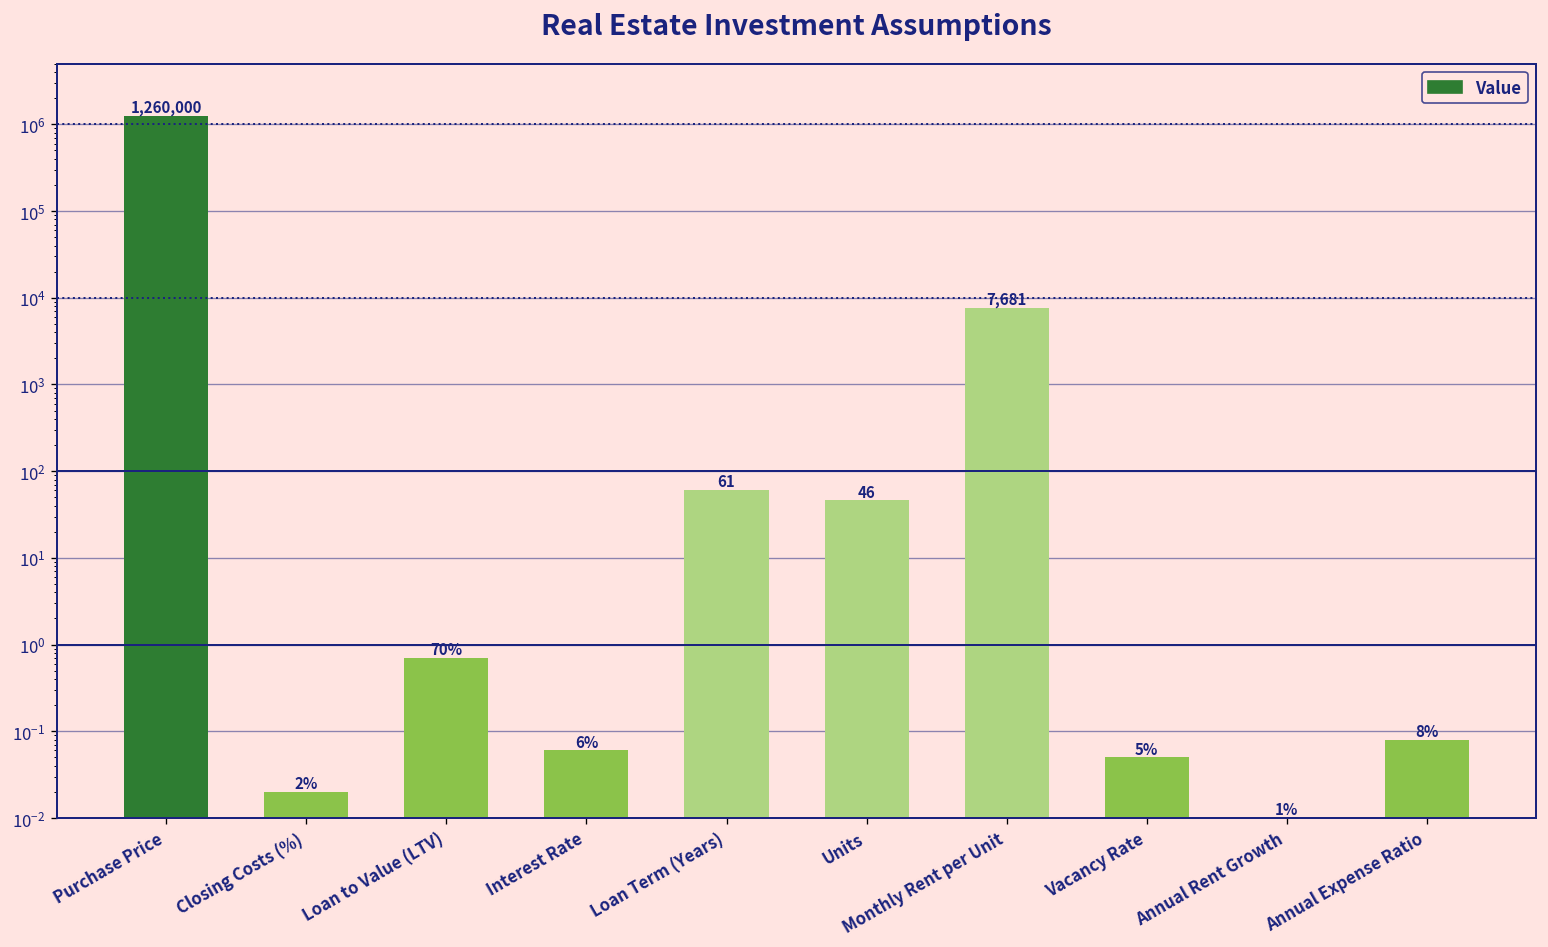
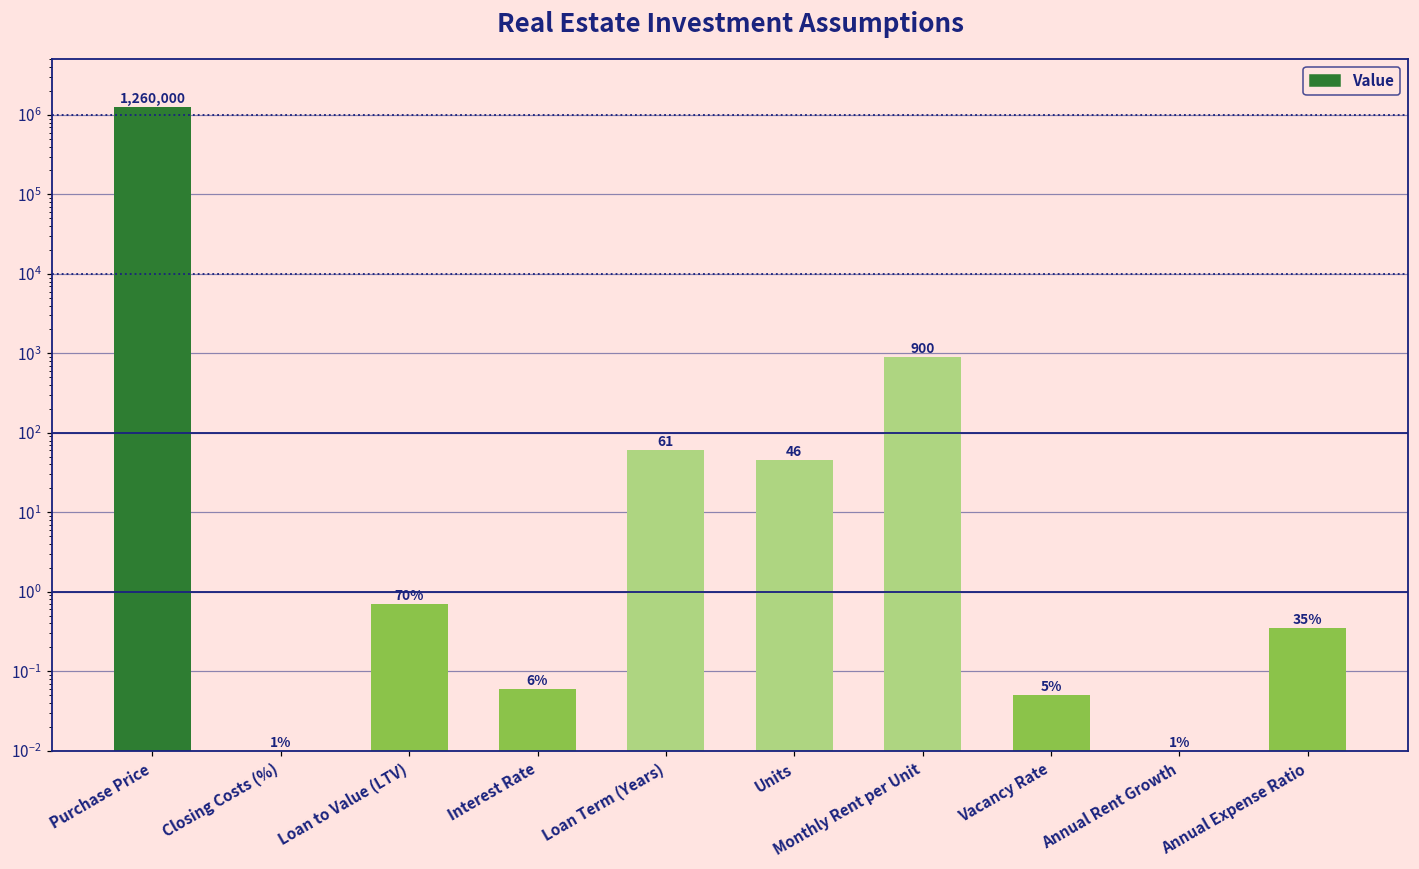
  {
    "Purchase Price": "1,260,000",
-   "Closing Costs (%)": "2%",
+   "Closing Costs (%)": "1%",
    "Loan to Value (LTV)": "70%",
    "Interest Rate": "6%",
    "Loan Term (Years)": "61",
    "Units": "46",
-   "Monthly Rent per Unit": "7,681",
+   "Monthly Rent per Unit": "900",
    "Vacancy Rate": "5%",
    "Annual Rent Growth": "1%",
-   "Annual Expense Ratio": "8%"
+   "Annual Expense Ratio": "35%"
  }
